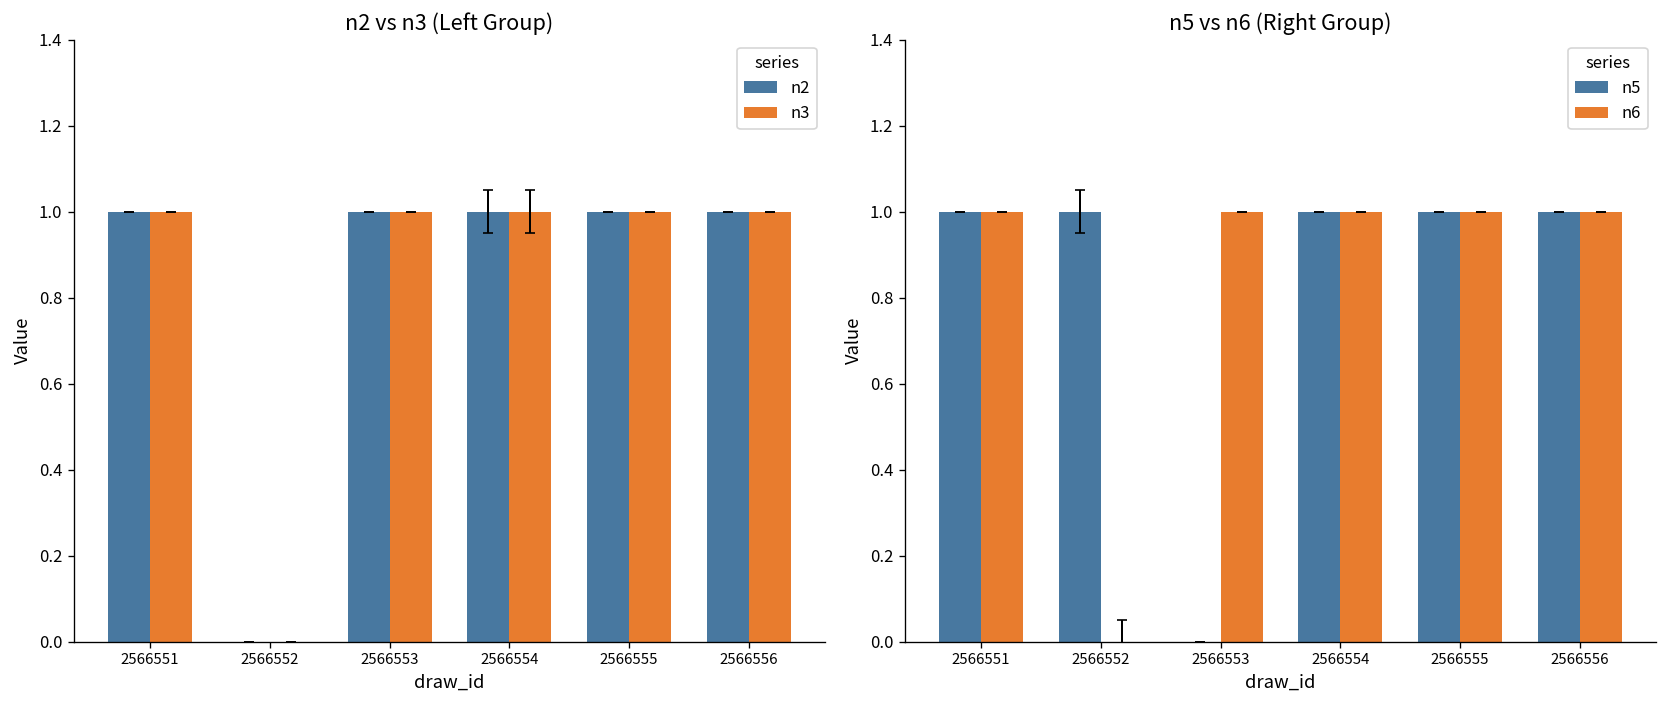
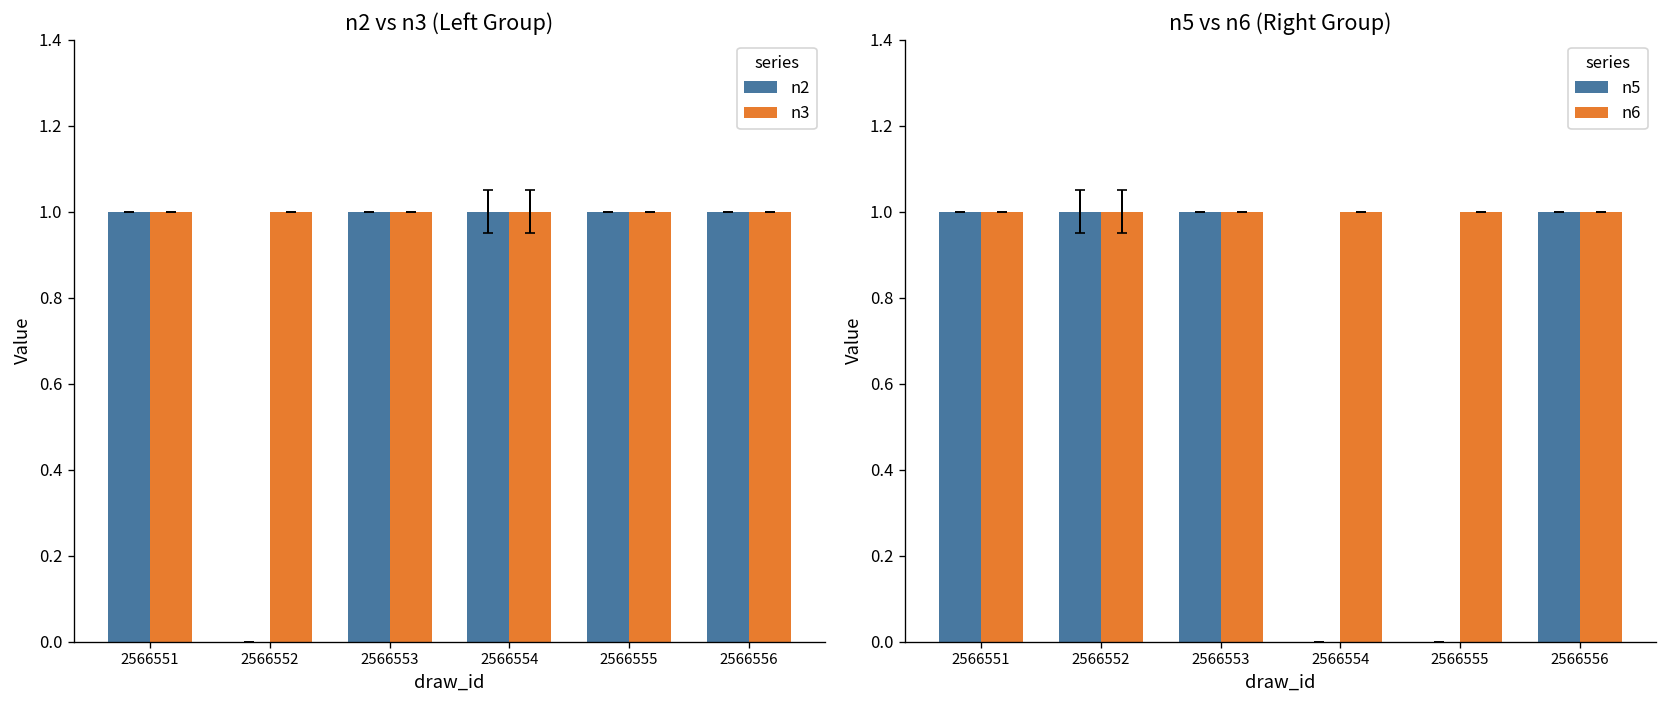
  {
    "n2 vs n3 (Left Group)": {
      "n2": {
        "2566551": 1,
        "2566552": 0,
        "2566553": 1,
        "2566554": 1,
        "2566555": 1,
        "2566556": 1
      },
      "n3": {
        "2566551": 1,
-       "2566552": 0,
+       "2566552": 1,
        "2566553": 1,
        "2566554": 1,
        "2566555": 1,
        "2566556": 1
      }
    },
    "n5 vs n6 (Right Group)": {
      "n5": {
        "2566551": 1,
        "2566552": 1,
-       "2566553": 0,
-       "2566554": 1,
-       "2566555": 1,
+       "2566553": 1,
+       "2566554": 0,
+       "2566555": 0,
        "2566556": 1
      },
      "n6": {
        "2566551": 1,
-       "2566552": 0,
+       "2566552": 1,
        "2566553": 1,
        "2566554": 1,
        "2566555": 1,
        "2566556": 1
      }
    }
  }
